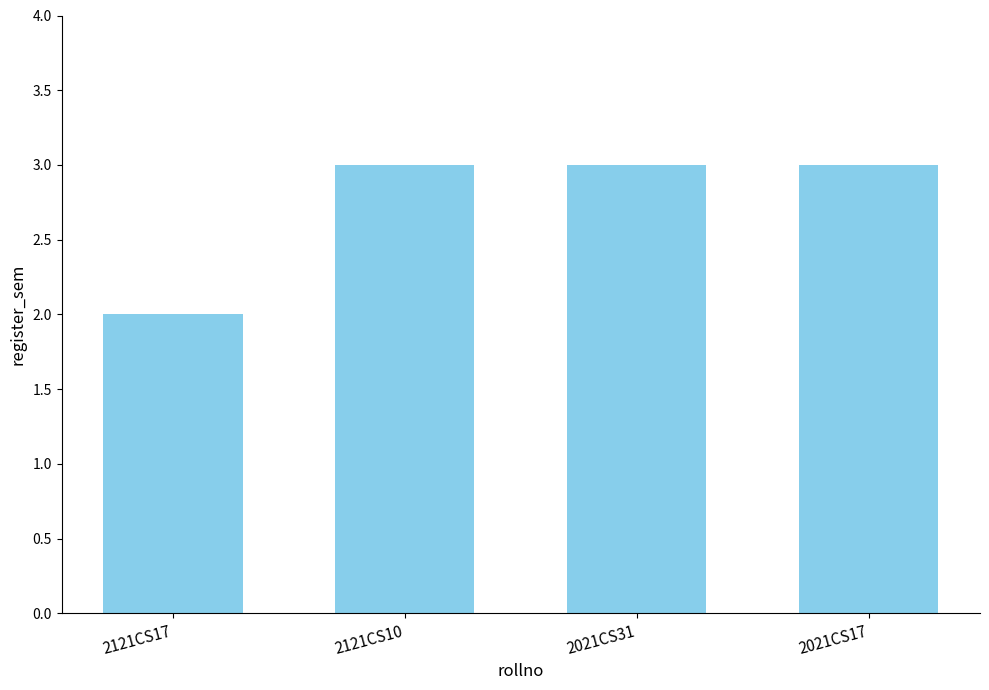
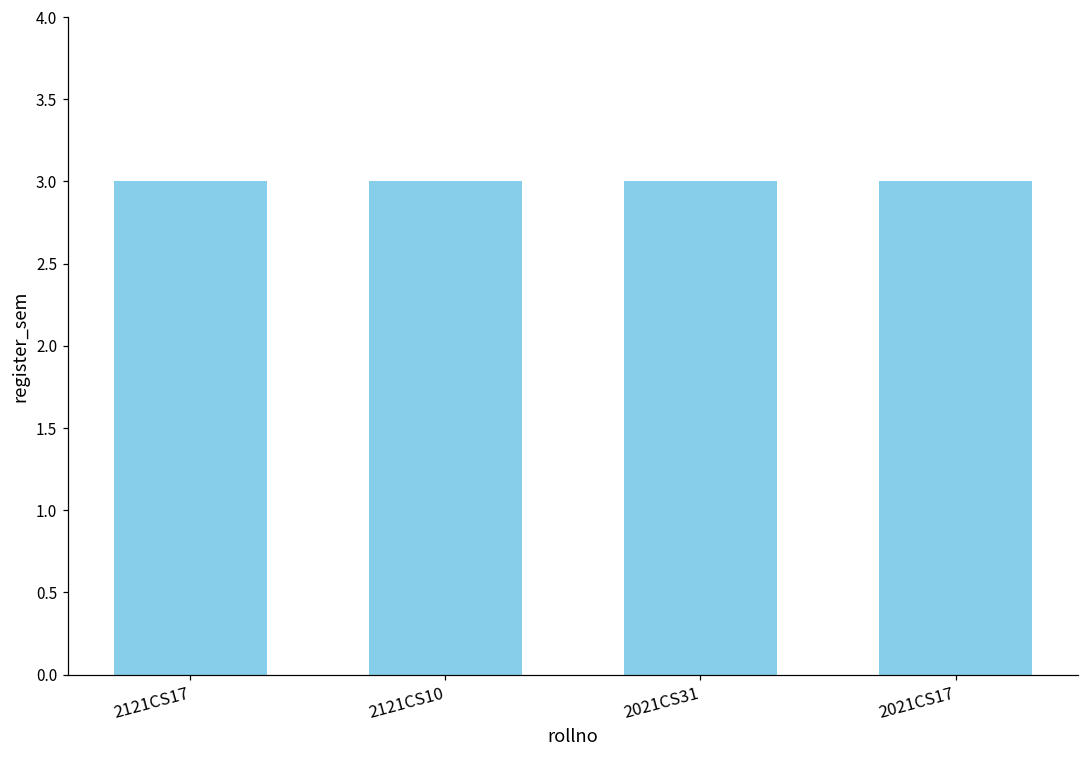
  {
-   "2121CS17": 2,
+   "2121CS17": 3,
    "2121CS10": 3,
    "2021CS31": 3,
    "2021CS17": 3
  }
